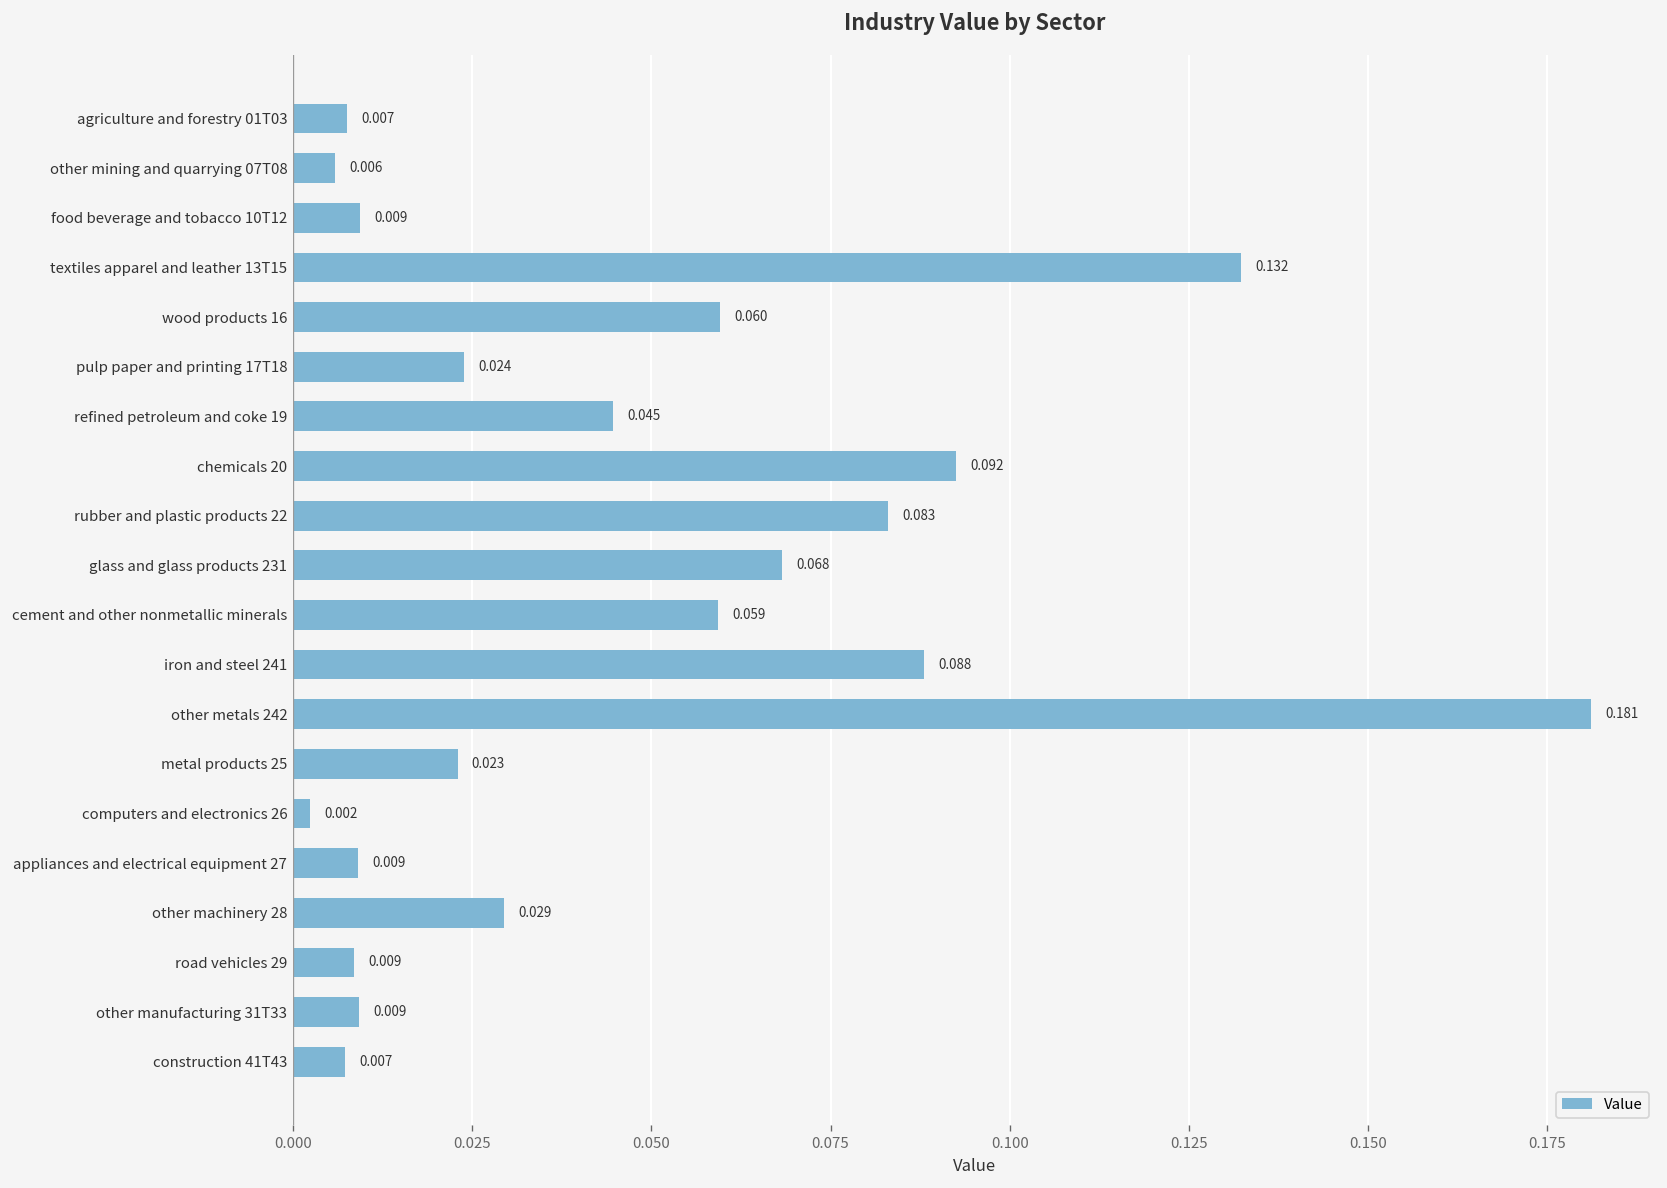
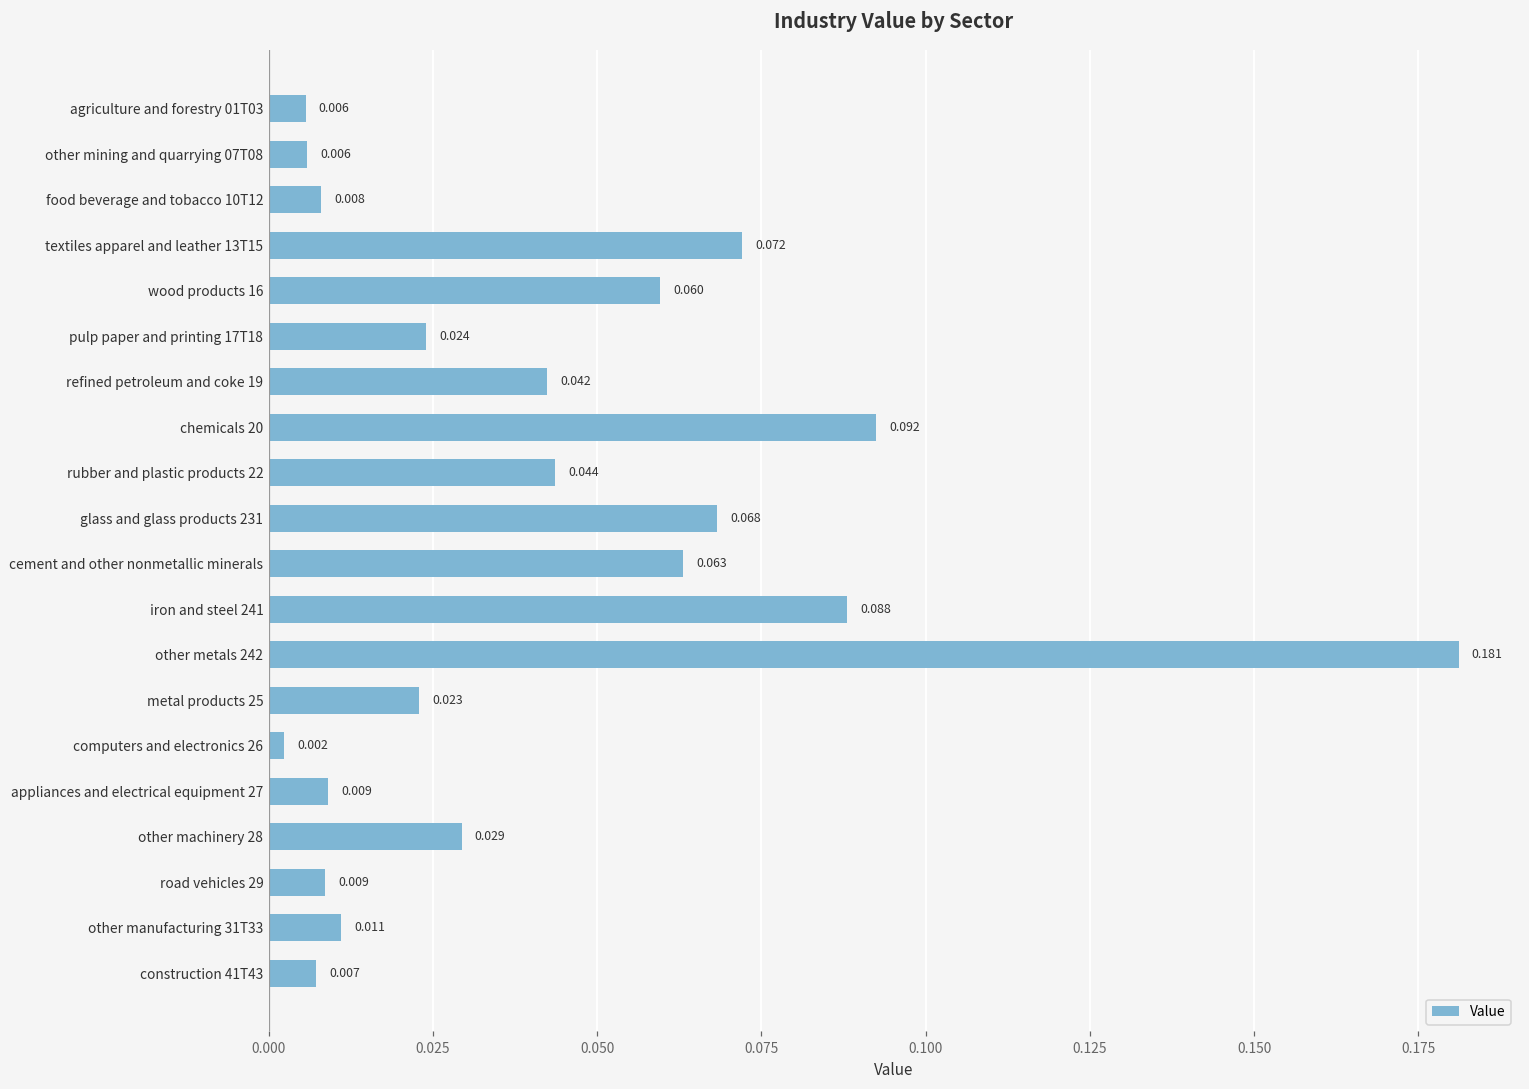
  {
-   "agriculture and forestry 01T03": 0.007,
+   "agriculture and forestry 01T03": 0.006,
    "other mining and quarrying 07T08": 0.006,
-   "food beverage and tobacco 10T12": 0.009,
-   "textiles apparel and leather 13T15": 0.132,
+   "food beverage and tobacco 10T12": 0.008,
+   "textiles apparel and leather 13T15": 0.072,
    "wood products 16": 0.060,
    "pulp paper and printing 17T18": 0.024,
-   "refined petroleum and coke 19": 0.045,
+   "refined petroleum and coke 19": 0.042,
    "chemicals 20": 0.092,
-   "rubber and plastic products 22": 0.083,
+   "rubber and plastic products 22": 0.044,
    "glass and glass products 231": 0.068,
-   "cement and other nonmetallic minerals": 0.059,
+   "cement and other nonmetallic minerals": 0.063,
    "iron and steel 241": 0.088,
    "other metals 242": 0.181,
    "metal products 25": 0.023,
    "computers and electronics 26": 0.002,
    "appliances and electrical equipment 27": 0.009,
    "other machinery 28": 0.029,
    "road vehicles 29": 0.009,
-   "other manufacturing 31T33": 0.009,
+   "other manufacturing 31T33": 0.011,
    "construction 41T43": 0.007
  }
